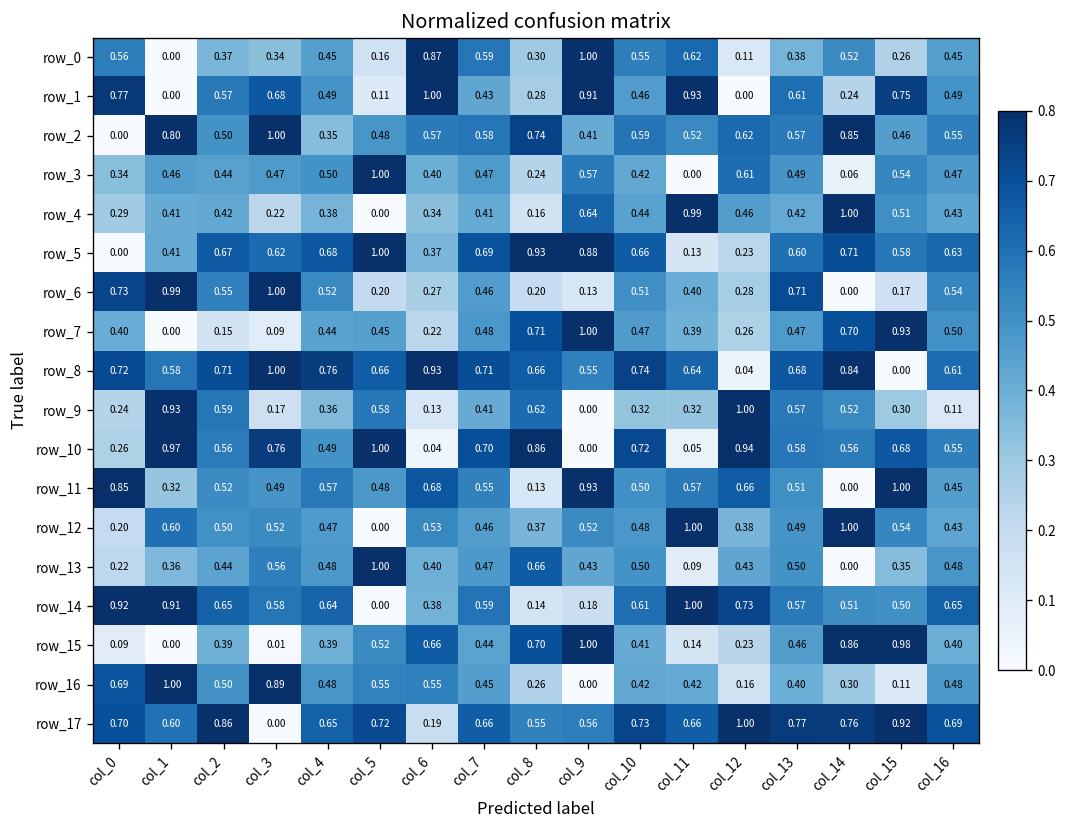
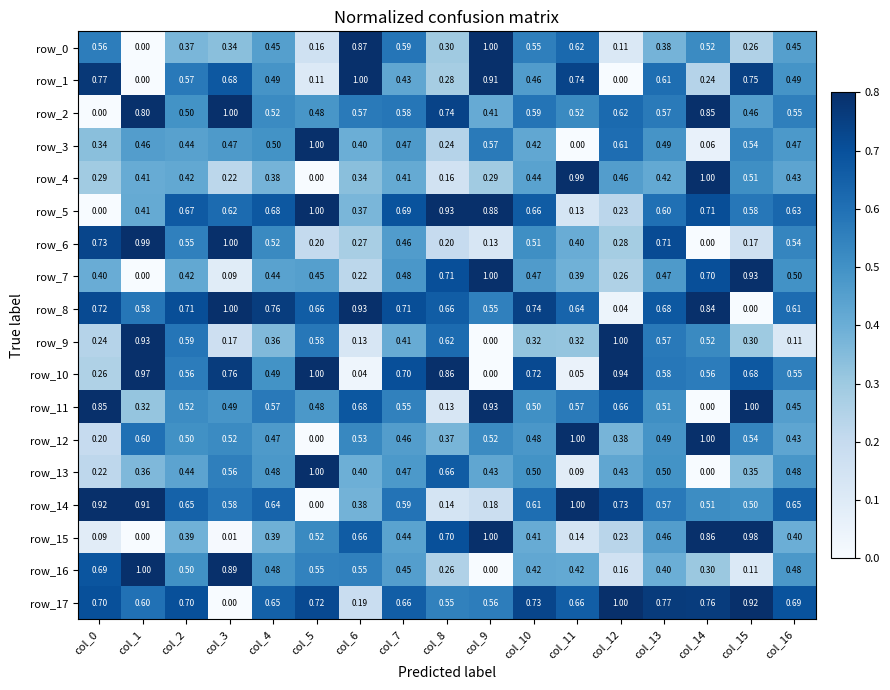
  {
    "row_1": {
      "col_0": 0.77,
      "col_1": 0.00,
      "col_2": 0.57,
      "col_3": 0.68,
      "col_4": 0.49,
      "col_5": 0.11,
      "col_6": 1.00,
      "col_7": 0.43,
      "col_8": 0.28,
      "col_9": 0.91,
      "col_10": 0.46,
-     "col_11": 0.93,
+     "col_11": 0.74,
      "col_12": 0.00,
      "col_13": 0.61,
      "col_14": 0.24,
      "col_15": 0.75,
      "col_16": 0.49
    },
    "row_2": {
      "col_0": 0.00,
      "col_1": 0.80,
      "col_2": 0.50,
      "col_3": 1.00,
-     "col_4": 0.35,
+     "col_4": 0.52,
      "col_5": 0.48,
      "col_6": 0.57,
      "col_7": 0.58,
      "col_8": 0.74,
      "col_9": 0.41,
      "col_10": 0.59,
      "col_11": 0.52,
      "col_12": 0.62,
      "col_13": 0.57,
      "col_14": 0.85,
      "col_15": 0.46,
      "col_16": 0.55
    },
    "row_4": {
      "col_0": 0.29,
      "col_1": 0.41,
      "col_2": 0.42,
      "col_3": 0.22,
      "col_4": 0.38,
      "col_5": 0.00,
      "col_6": 0.34,
      "col_7": 0.41,
      "col_8": 0.16,
-     "col_9": 0.64,
+     "col_9": 0.29,
      "col_10": 0.44,
      "col_11": 0.99,
      "col_12": 0.46,
      "col_13": 0.42,
      "col_14": 1.00,
      "col_15": 0.51,
      "col_16": 0.43
    },
    "row_7": {
      "col_0": 0.40,
      "col_1": 0.00,
-     "col_2": 0.15,
+     "col_2": 0.42,
      "col_3": 0.09,
      "col_4": 0.44,
      "col_5": 0.45,
      "col_6": 0.22,
      "col_7": 0.48,
      "col_8": 0.71,
      "col_9": 1.00,
      "col_10": 0.47,
      "col_11": 0.39,
      "col_12": 0.26,
      "col_13": 0.47,
      "col_14": 0.70,
      "col_15": 0.93,
      "col_16": 0.50
    },
    "row_17": {
      "col_0": 0.70,
      "col_1": 0.60,
-     "col_2": 0.86,
+     "col_2": 0.70,
      "col_3": 0.00,
      "col_4": 0.65,
      "col_5": 0.72,
      "col_6": 0.19,
      "col_7": 0.66,
      "col_8": 0.55,
      "col_9": 0.56,
      "col_10": 0.73,
      "col_11": 0.66,
      "col_12": 1.00,
      "col_13": 0.77,
      "col_14": 0.76,
      "col_15": 0.92,
      "col_16": 0.69
    }
  }
